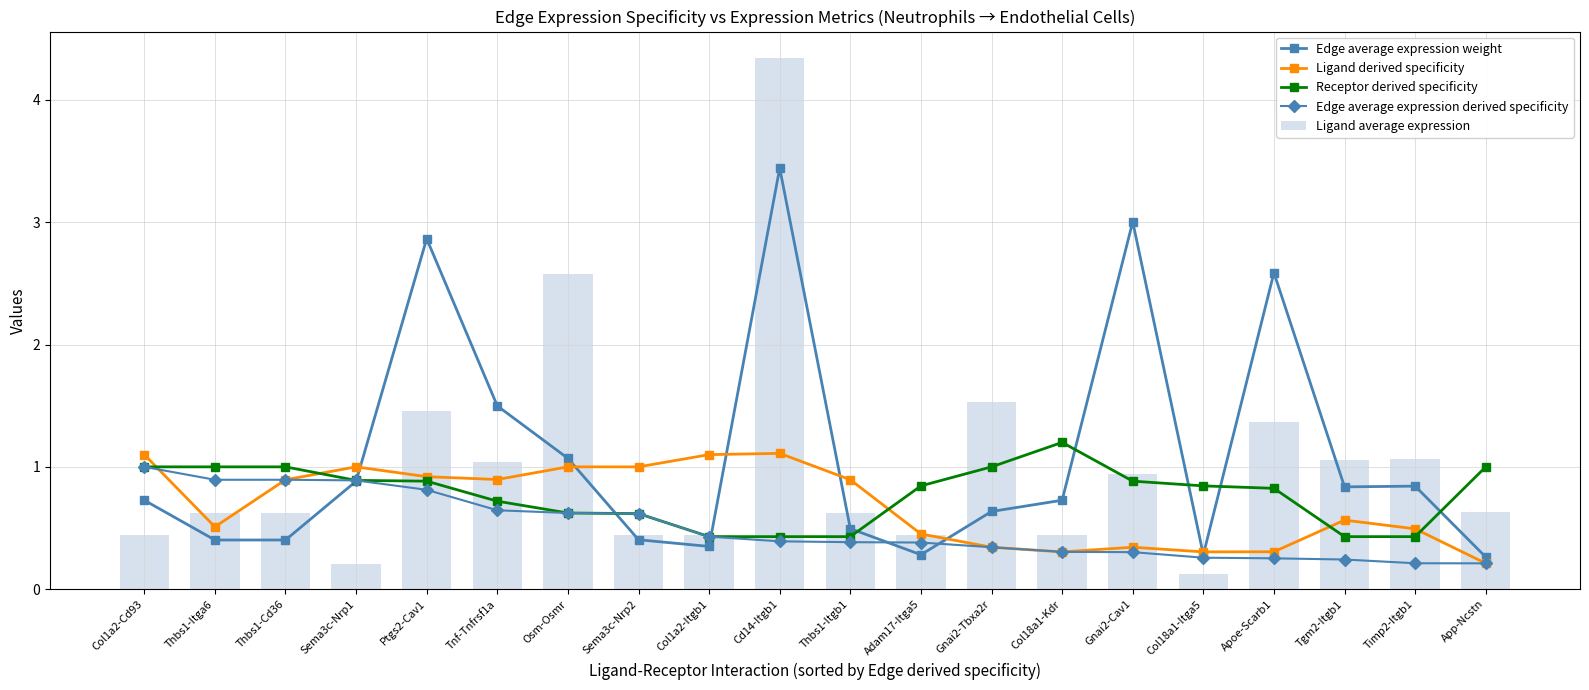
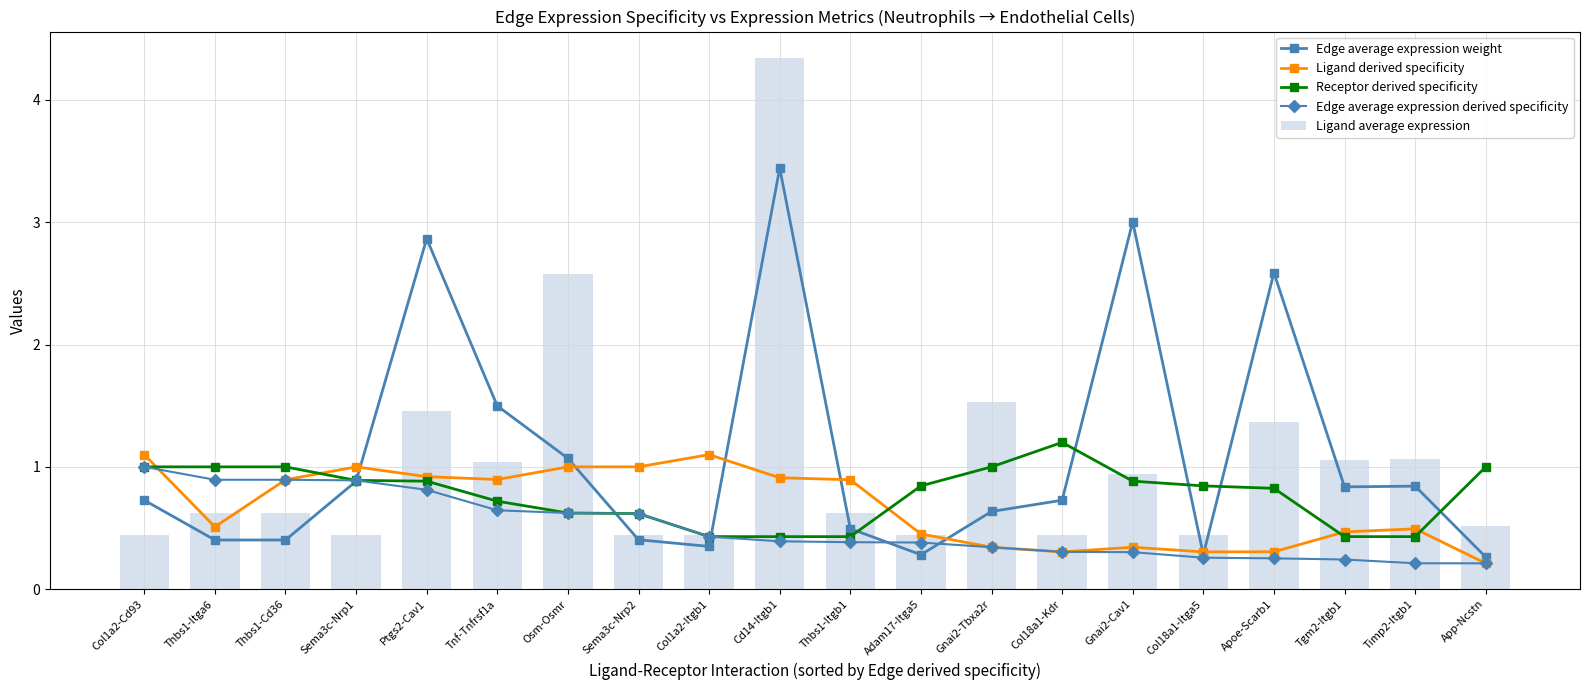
  {
    "Ligand average expression": {
      "Col1a2-Cd93": 0.44,
      "Thbs1-Itga6": 0.62,
      "Thbs1-Cd36": 0.62,
-     "Sema3c-Nrp1": 0.21,
+     "Sema3c-Nrp1": 0.44,
      "Ptgs2-Cav1": 1.46,
      "Tnf-Tnfrsf1a": 1.04,
      "Osm-Osmr": 2.58,
      "Sema3c-Nrp2": 0.44,
      "Col1a2-Itgb1": 0.44,
      "Cd14-Itgb1": 4.34,
      "Thbs1-Itgb1": 0.62,
      "Adam17-Itga5": 0.44,
      "Gnai2-Tbxa2r": 1.53,
      "Col18a1-Kdr": 0.44,
      "Gnai2-Cav1": 0.94,
-     "Col18a1-Itga5": 0.12,
+     "Col18a1-Itga5": 0.44,
      "Apoe-Scarb1": 1.36,
      "Tgm2-Itgb1": 1.05,
      "Timp2-Itgb1": 1.06,
-     "App-Ncstn": 0.63
+     "App-Ncstn": 0.52
    },
    "Ligand derived specificity": {
      "Col1a2-Cd93": 1.10,
      "Thbs1-Itga6": 0.51,
      "Sema3c-Nrp1": 1.00,
      "Ptgs2-Cav1": 0.92,
      "Tnf-Tnfrsf1a": 0.90,
      "Osm-Osmr": 1.00,
      "Sema3c-Nrp2": 1.00,
      "Col1a2-Itgb1": 1.10,
-     "Cd14-Itgb1": 1.11,
+     "Cd14-Itgb1": 0.91,
      "Thbs1-Itgb1": 0.89,
      "Adam17-Itga5": 0.45,
      "Gnai2-Cav1": 0.34,
      "Col18a1-Itga5": 0.30,
      "Apoe-Scarb1": 0.31,
-     "Tgm2-Itgb1": 0.56,
+     "Tgm2-Itgb1": 0.47,
      "Timp2-Itgb1": 0.49
    },
    "Receptor derived specificity": {
      "Thbs1-Itga6": 1.00,
      "Thbs1-Cd36": 1.00,
      "Ptgs2-Cav1": 0.88,
      "Tnf-Tnfrsf1a": 0.72,
      "Cd14-Itgb1": 0.43,
      "Thbs1-Itgb1": 0.43,
      "Adam17-Itga5": 0.84,
      "Gnai2-Tbxa2r": 1.00,
      "Col18a1-Kdr": 1.20,
      "Gnai2-Cav1": 0.88,
      "Col18a1-Itga5": 0.84,
      "Apoe-Scarb1": 0.82,
      "Tgm2-Itgb1": 0.43,
      "Timp2-Itgb1": 0.43,
      "App-Ncstn": 1.00
    }
  }
